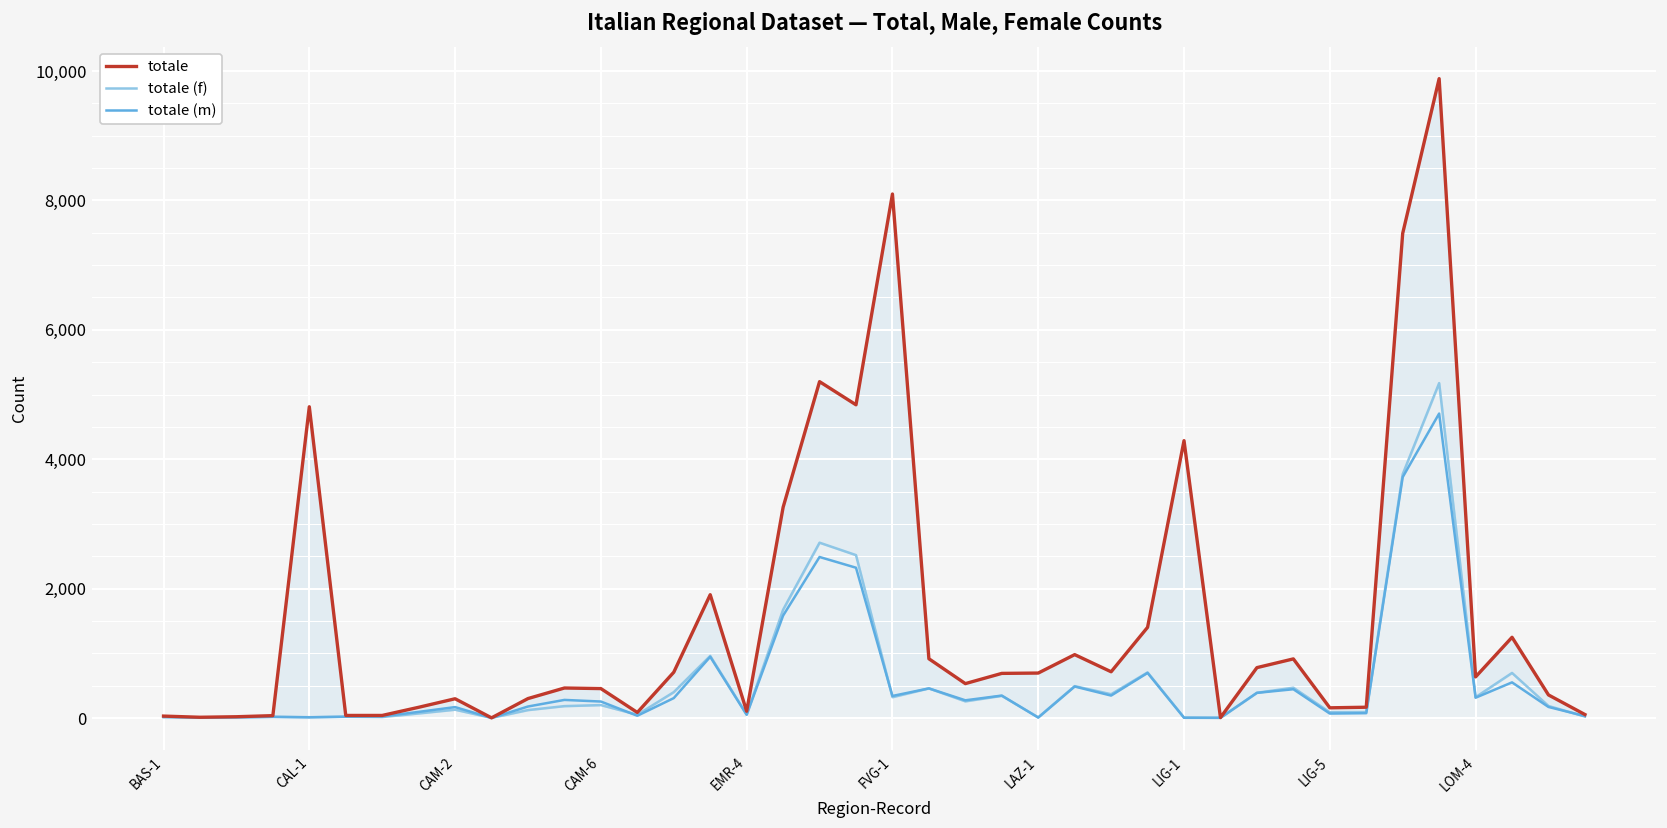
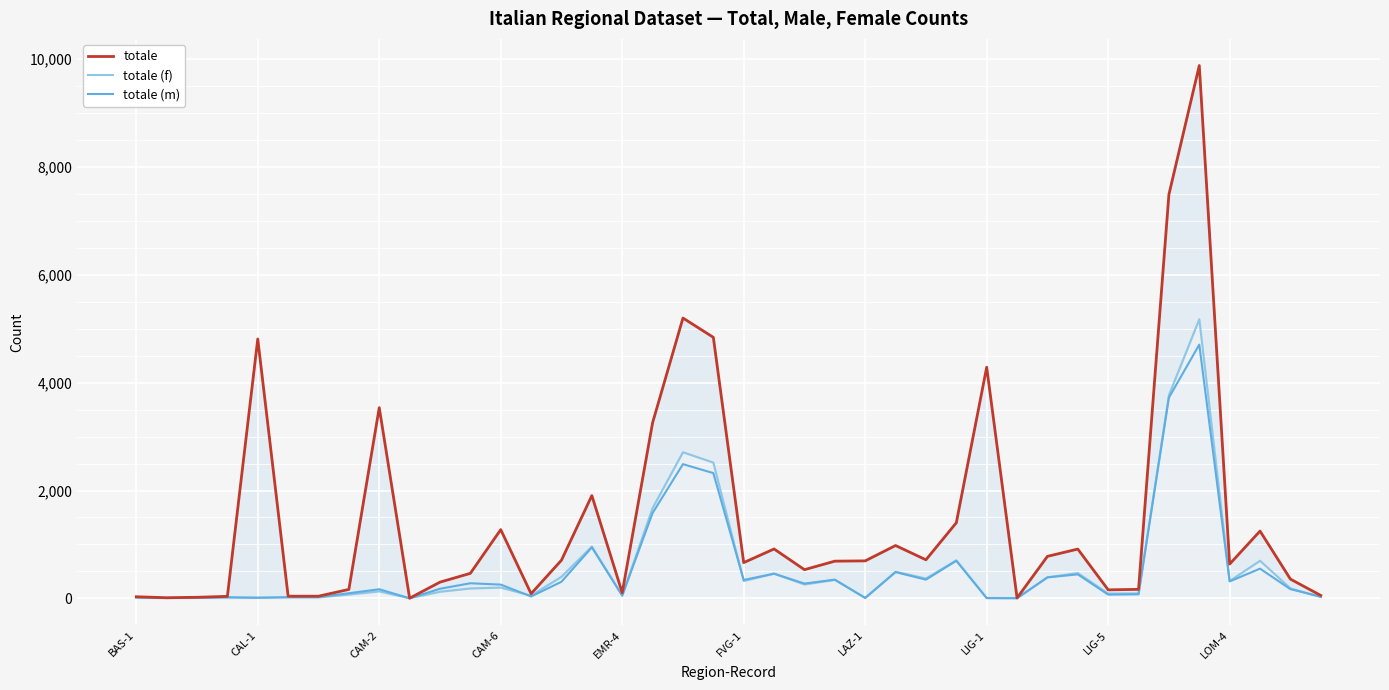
  {
    "totale": {
      "CAL-1": "4,800",
-     "CAM-2": "300",
-     "CAM-6": "500",
+     "CAM-2": "3,500",
+     "CAM-6": "1,300",
      "EMR-4": "100",
-     "FVG-1": "8,100",
+     "FVG-1": "700",
      "LAZ-1": "700",
      "LIG-1": "4,300",
      "LIG-5": "200",
      "LOM-4": "600"
    }
  }
